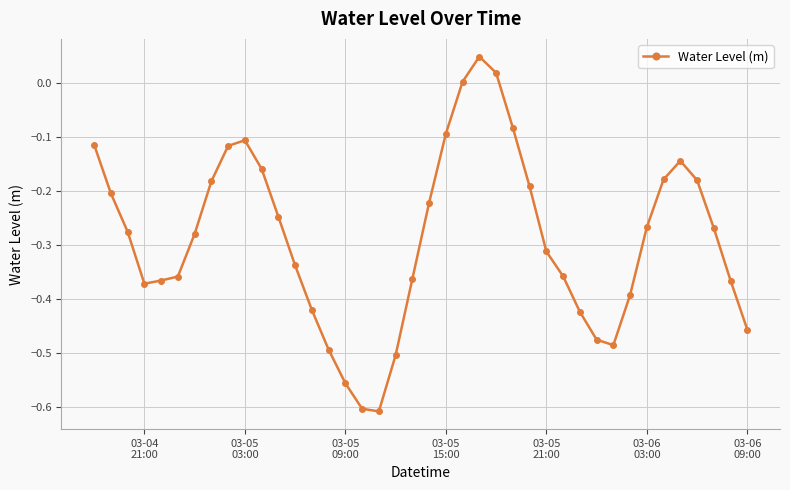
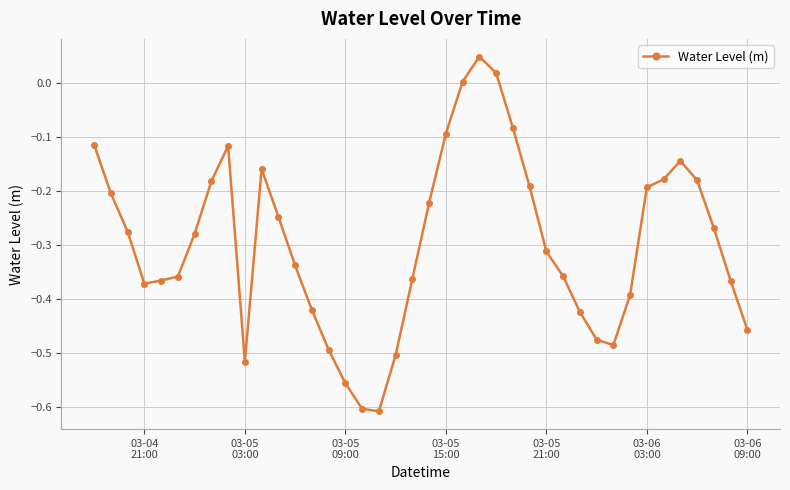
  {
    "03-04 21:00": -0.37,
-   "03-05 03:00": -0.11,
+   "03-05 03:00": -0.52,
    "03-05 09:00": -0.56,
    "03-05 15:00": -0.09,
    "03-05 21:00": -0.31,
-   "03-06 03:00": -0.27,
+   "03-06 03:00": -0.19,
    "03-06 09:00": -0.46
  }
